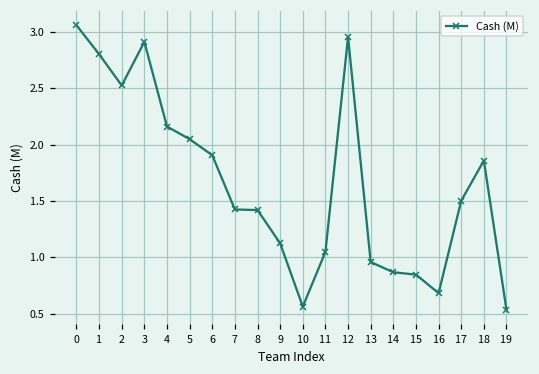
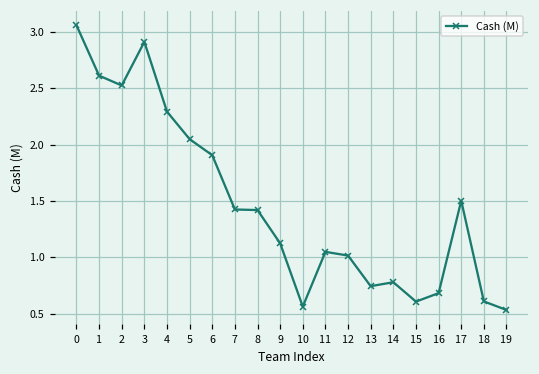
  {
    "0": 3.06,
-   "1": 2.80,
+   "1": 2.61,
    "2": 2.52,
    "3": 2.91,
-   "4": 2.16,
+   "4": 2.29,
    "5": 2.05,
    "6": 1.91,
    "7": 1.42,
    "8": 1.42,
    "9": 1.12,
    "10": 0.56,
    "11": 1.05,
-   "12": 2.95,
-   "13": 0.96,
-   "14": 0.87,
-   "15": 0.85,
+   "12": 1.01,
+   "13": 0.74,
+   "14": 0.78,
+   "15": 0.61,
    "16": 0.68,
    "17": 1.50,
-   "18": 1.86,
+   "18": 0.61,
    "19": 0.53
  }
